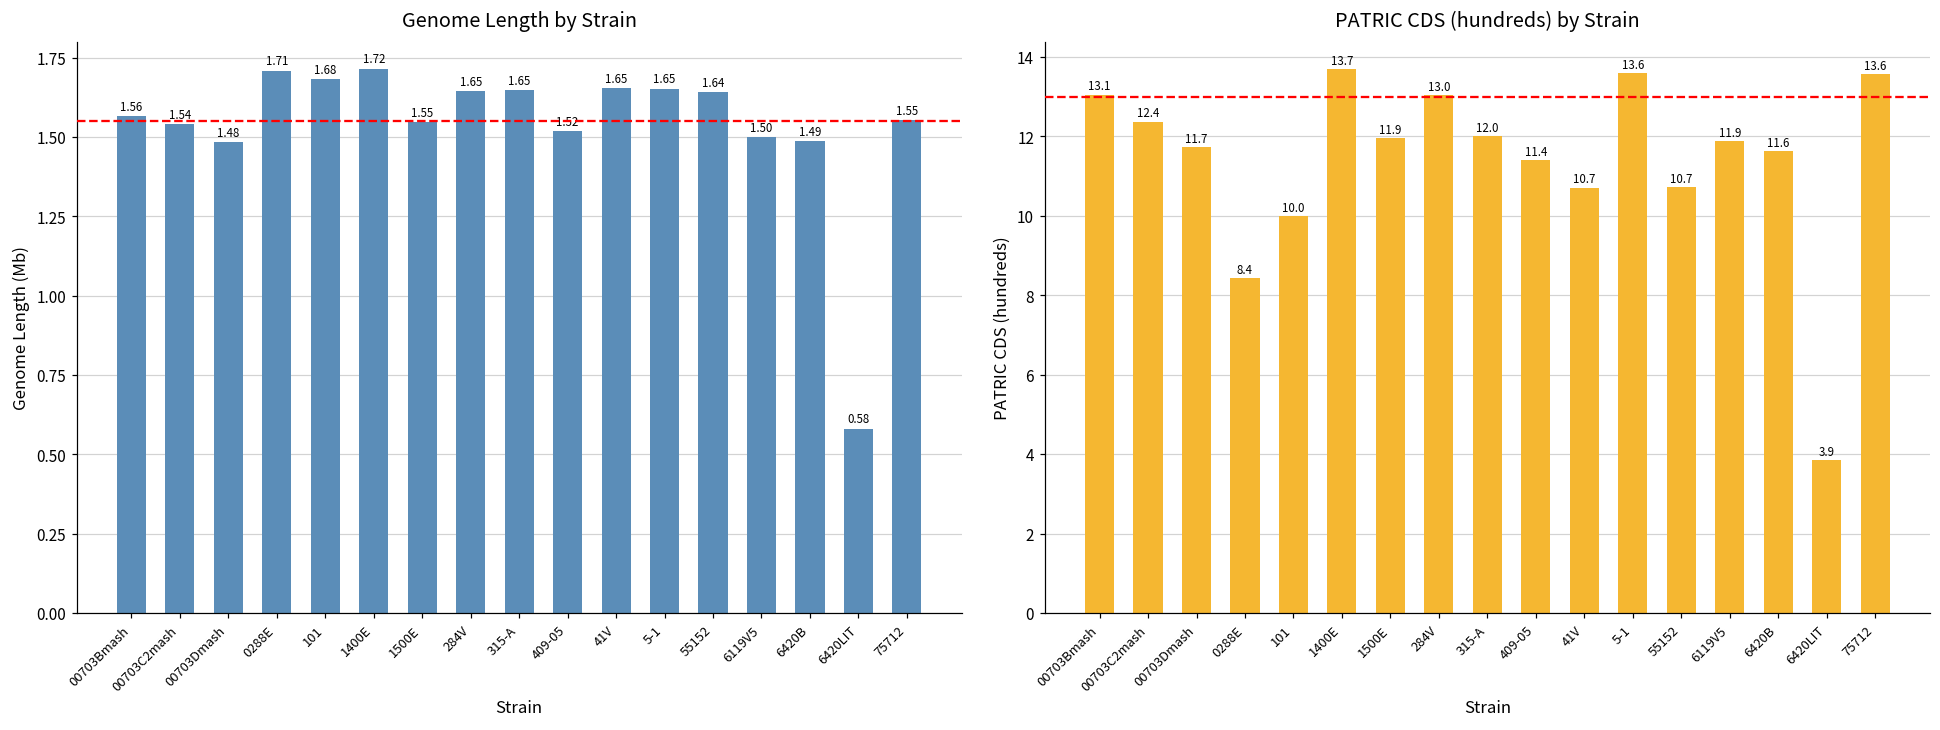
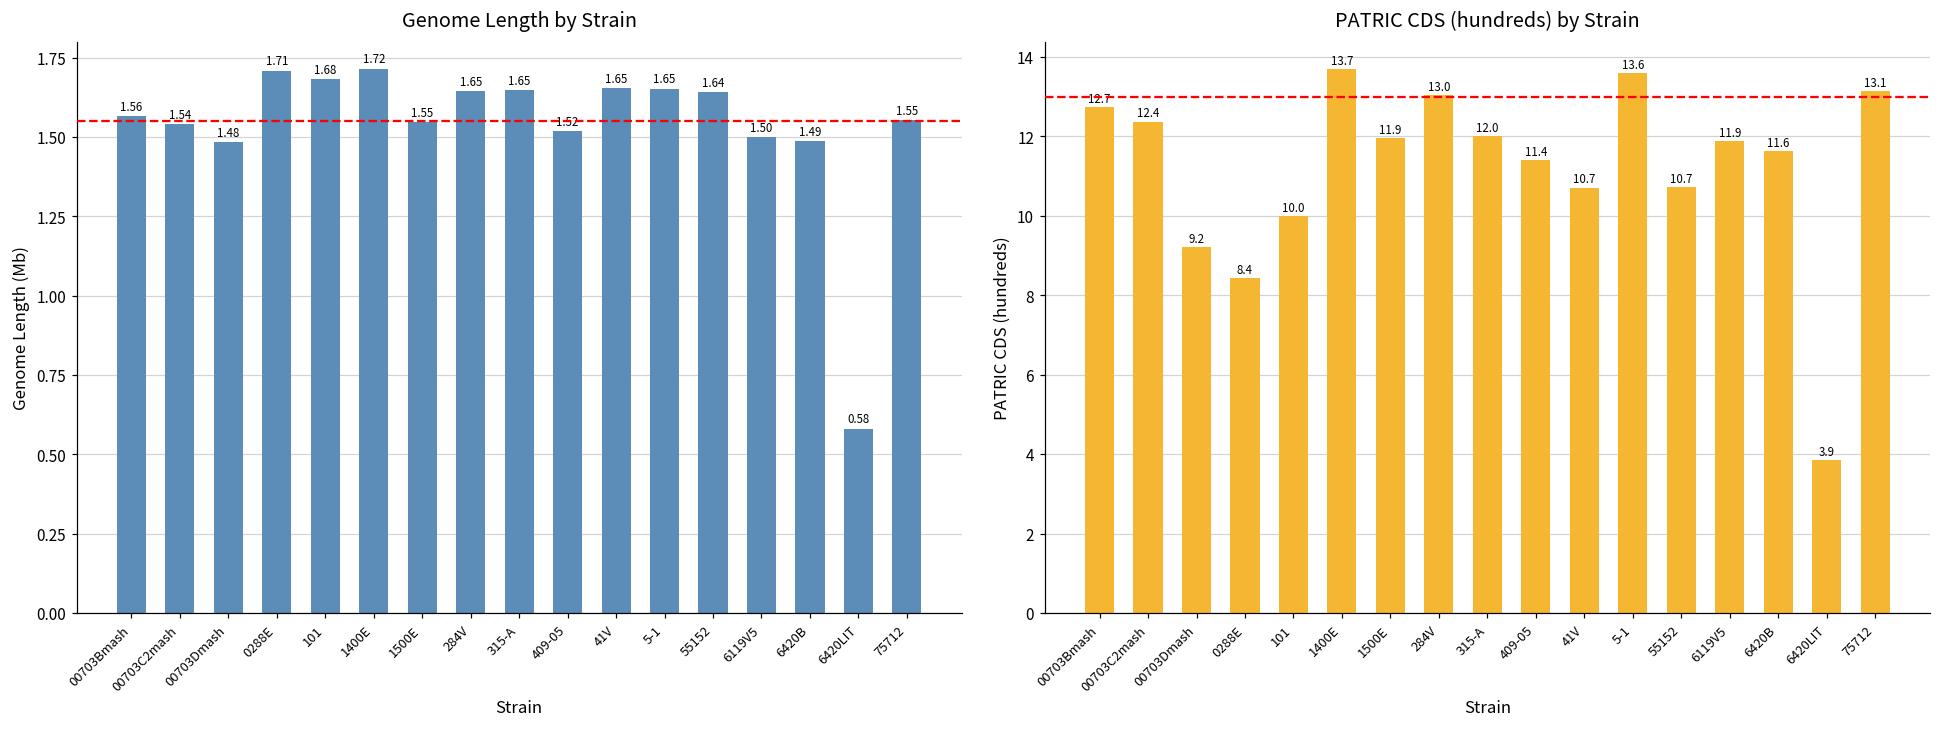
  {
    "Genome Length by Strain": {
      "00703Bmash": 1.56,
      "00703C2mash": 1.54,
      "00703Dmash": 1.48,
      "0288E": 1.71,
      "101": 1.68,
      "1400E": 1.72,
      "1500E": 1.55,
      "284V": 1.65,
      "315-A": 1.65,
      "409-05": 1.52,
      "41V": 1.65,
      "5-1": 1.65,
      "55152": 1.64,
      "6119V5": 1.50,
      "6420B": 1.49,
      "6420LIT": 0.58,
      "75712": 1.55
    },
    "PATRIC CDS (hundreds) by Strain": {
-     "00703Bmash": 13.1,
+     "00703Bmash": 12.7,
      "00703C2mash": 12.4,
-     "00703Dmash": 11.7,
+     "00703Dmash": 9.2,
      "0288E": 8.4,
      "101": 10.0,
      "1400E": 13.7,
      "1500E": 11.9,
      "284V": 13.0,
      "315-A": 12.0,
      "409-05": 11.4,
      "41V": 10.7,
      "5-1": 13.6,
      "55152": 10.7,
      "6119V5": 11.9,
      "6420B": 11.6,
      "6420LIT": 3.9,
-     "75712": 13.6
+     "75712": 13.1
    }
  }
